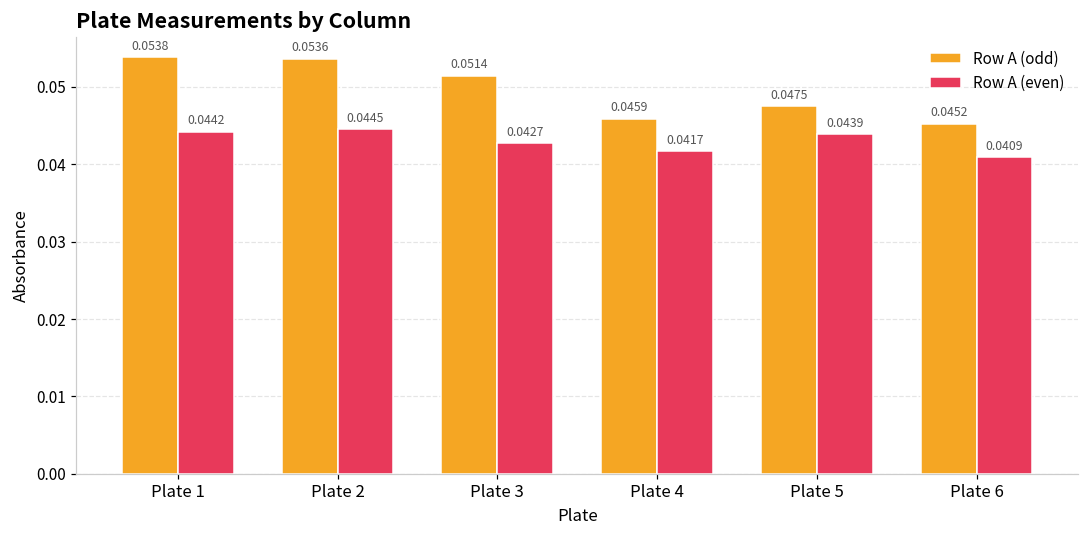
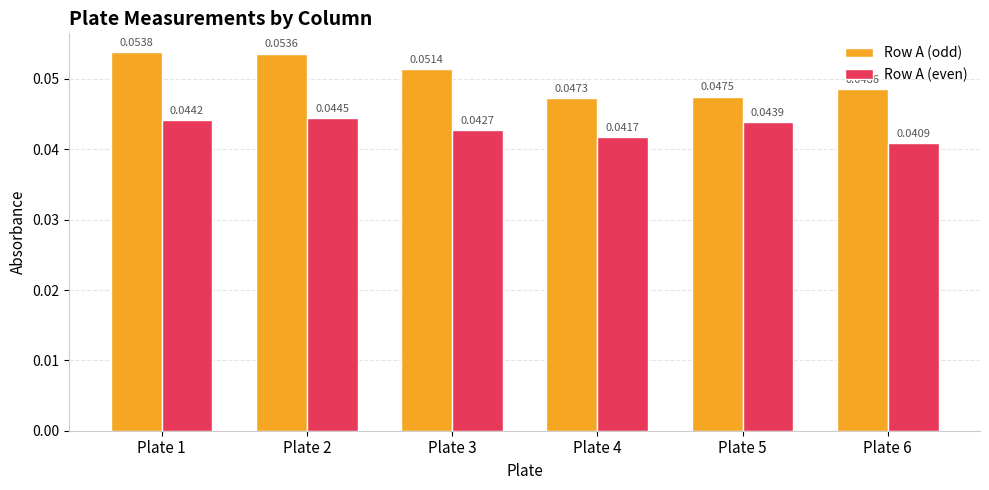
  {
    "Row A (odd)": {
      "Plate 1": 0.0538,
      "Plate 2": 0.0536,
      "Plate 3": 0.0514,
-     "Plate 4": 0.0459,
+     "Plate 4": 0.0473,
      "Plate 5": 0.0475,
-     "Plate 6": 0.0452
+     "Plate 6": 0.0486
    },
    "Row A (even)": {
      "Plate 1": 0.0442,
      "Plate 2": 0.0445,
      "Plate 3": 0.0427,
      "Plate 4": 0.0417,
      "Plate 5": 0.0439,
      "Plate 6": 0.0409
    }
  }
